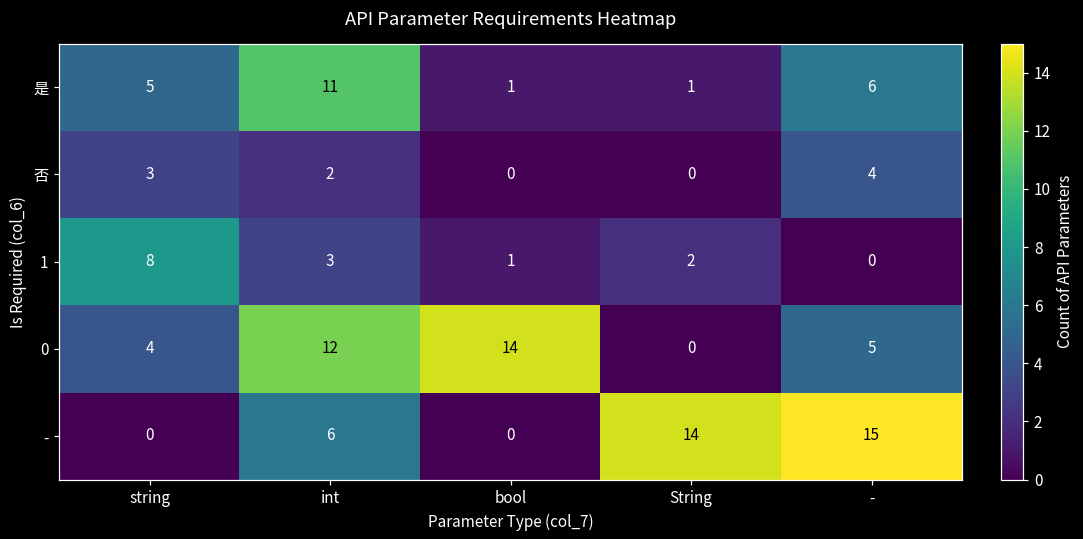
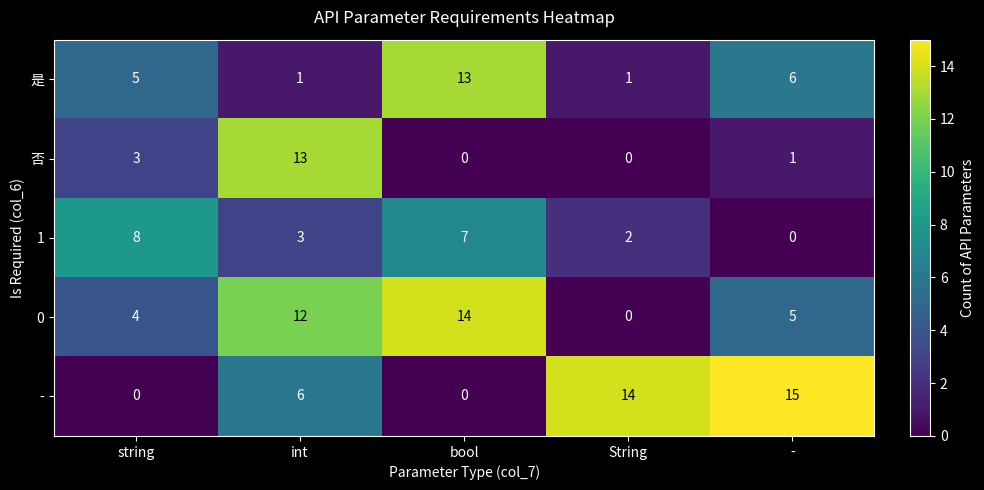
  {
    "是": {
      "string": 5,
-     "int": 11,
-     "bool": 1,
+     "int": 1,
+     "bool": 13,
      "String": 1,
      "-": 6
    },
    "否": {
      "string": 3,
-     "int": 2,
+     "int": 13,
      "bool": 0,
      "String": 0,
-     "-": 4
+     "-": 1
    },
    "1": {
      "string": 8,
      "int": 3,
-     "bool": 1,
+     "bool": 7,
      "String": 2,
      "-": 0
    },
    "0": {
      "string": 4,
      "int": 12,
      "bool": 14,
      "String": 0,
      "-": 5
    },
    "-": {
      "string": 0,
      "int": 6,
      "bool": 0,
      "String": 14,
      "-": 15
    }
  }
